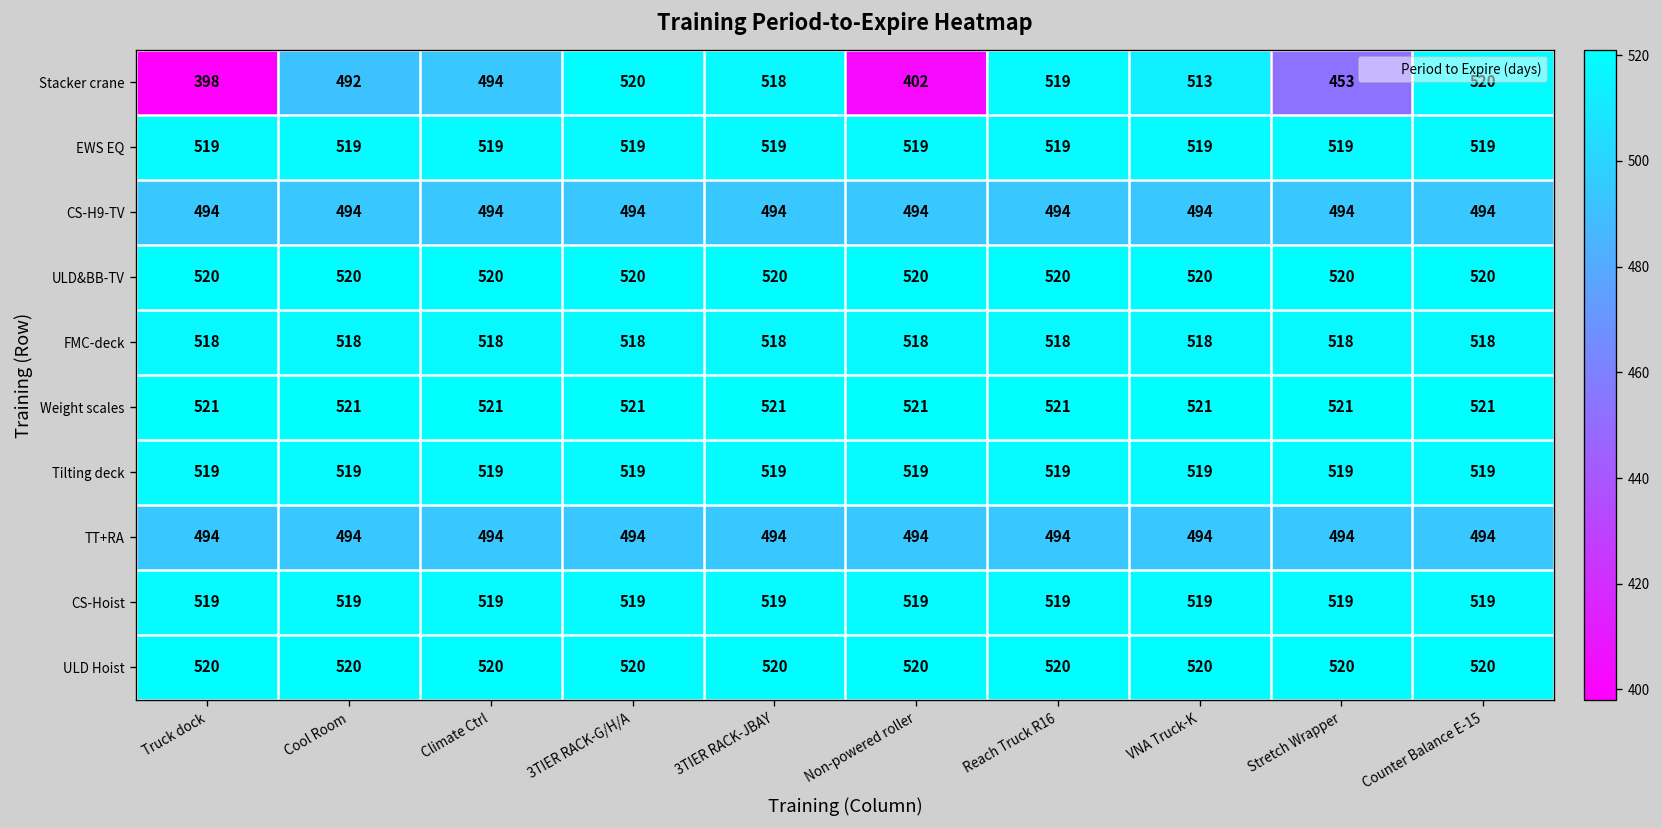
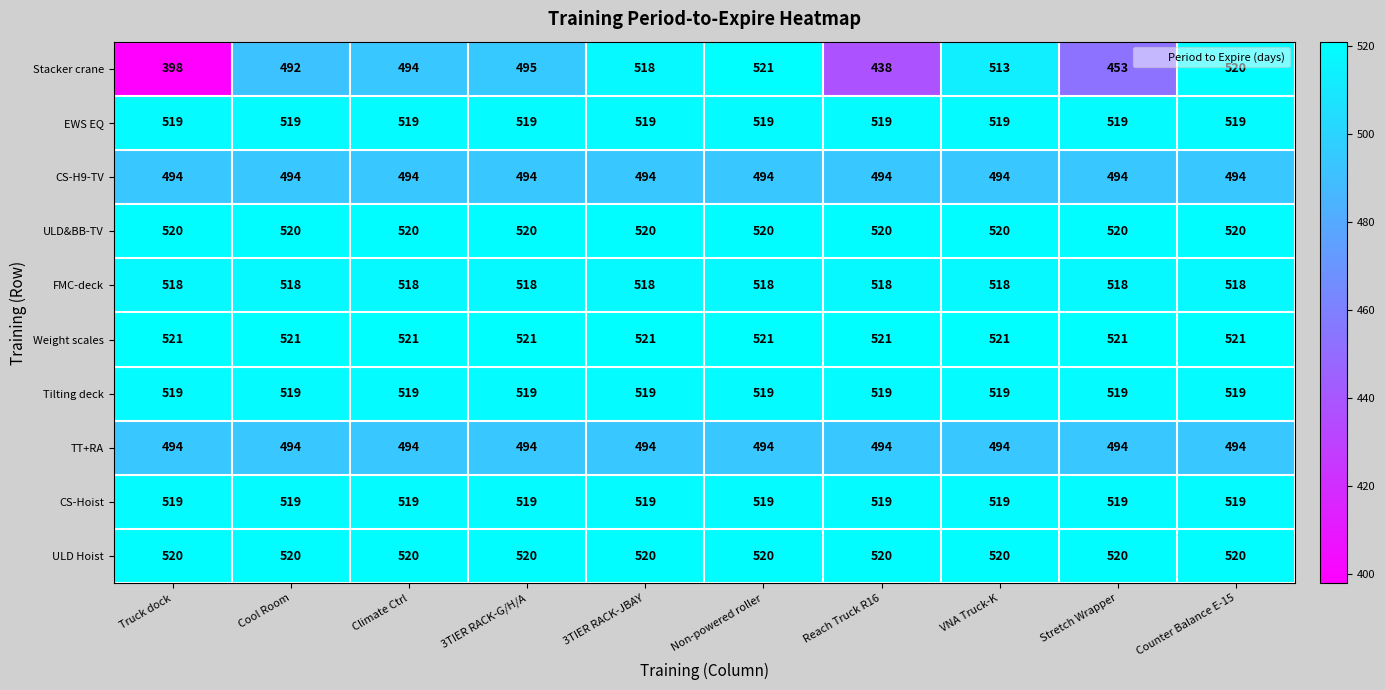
  {
    "Stacker crane": {
      "Truck dock": 398,
      "Cool Room": 492,
      "Climate Ctrl": 494,
-     "3TIER RACK-G/H/A": 520,
+     "3TIER RACK-G/H/A": 495,
      "3TIER RACK-JBAY": 518,
-     "Non-powered roller": 402,
-     "Reach Truck R16": 519,
+     "Non-powered roller": 521,
+     "Reach Truck R16": 438,
      "VNA Truck-K": 513,
      "Stretch Wrapper": 453
    },
    "EWS EQ": {
      "Truck dock": 519,
      "Cool Room": 519,
      "Climate Ctrl": 519,
      "3TIER RACK-G/H/A": 519,
      "3TIER RACK-JBAY": 519,
      "Non-powered roller": 519,
      "Reach Truck R16": 519,
      "VNA Truck-K": 519,
      "Stretch Wrapper": 519,
      "Counter Balance E-15": 519
    },
    "CS-H9-TV": {
      "Truck dock": 494,
      "Cool Room": 494,
      "Climate Ctrl": 494,
      "3TIER RACK-G/H/A": 494,
      "3TIER RACK-JBAY": 494,
      "Non-powered roller": 494,
      "Reach Truck R16": 494,
      "VNA Truck-K": 494,
      "Stretch Wrapper": 494,
      "Counter Balance E-15": 494
    },
    "ULD&BB-TV": {
      "Truck dock": 520,
      "Cool Room": 520,
      "Climate Ctrl": 520,
      "3TIER RACK-G/H/A": 520,
      "3TIER RACK-JBAY": 520,
      "Non-powered roller": 520,
      "Reach Truck R16": 520,
      "VNA Truck-K": 520,
      "Stretch Wrapper": 520,
      "Counter Balance E-15": 520
    },
    "FMC-deck": {
      "Truck dock": 518,
      "Cool Room": 518,
      "Climate Ctrl": 518,
      "3TIER RACK-G/H/A": 518,
      "3TIER RACK-JBAY": 518,
      "Non-powered roller": 518,
      "Reach Truck R16": 518,
      "VNA Truck-K": 518,
      "Stretch Wrapper": 518,
      "Counter Balance E-15": 518
    },
    "Weight scales": {
      "Truck dock": 521,
      "Cool Room": 521,
      "Climate Ctrl": 521,
      "3TIER RACK-G/H/A": 521,
      "3TIER RACK-JBAY": 521,
      "Non-powered roller": 521,
      "Reach Truck R16": 521,
      "VNA Truck-K": 521,
      "Stretch Wrapper": 521,
      "Counter Balance E-15": 521
    },
    "Tilting deck": {
      "Truck dock": 519,
      "Cool Room": 519,
      "Climate Ctrl": 519,
      "3TIER RACK-G/H/A": 519,
      "3TIER RACK-JBAY": 519,
      "Non-powered roller": 519,
      "Reach Truck R16": 519,
      "VNA Truck-K": 519,
      "Stretch Wrapper": 519,
      "Counter Balance E-15": 519
    },
    "TT+RA": {
      "Truck dock": 494,
      "Cool Room": 494,
      "Climate Ctrl": 494,
      "3TIER RACK-G/H/A": 494,
      "3TIER RACK-JBAY": 494,
      "Non-powered roller": 494,
      "Reach Truck R16": 494,
      "VNA Truck-K": 494,
      "Stretch Wrapper": 494,
      "Counter Balance E-15": 494
    },
    "CS-Hoist": {
      "Truck dock": 519,
      "Cool Room": 519,
      "Climate Ctrl": 519,
      "3TIER RACK-G/H/A": 519,
      "3TIER RACK-JBAY": 519,
      "Non-powered roller": 519,
      "Reach Truck R16": 519,
      "VNA Truck-K": 519,
      "Stretch Wrapper": 519,
      "Counter Balance E-15": 519
    },
    "ULD Hoist": {
      "Truck dock": 520,
      "Cool Room": 520,
      "Climate Ctrl": 520,
      "3TIER RACK-G/H/A": 520,
      "3TIER RACK-JBAY": 520,
      "Non-powered roller": 520,
      "Reach Truck R16": 520,
      "VNA Truck-K": 520,
      "Stretch Wrapper": 520,
      "Counter Balance E-15": 520
    }
  }
